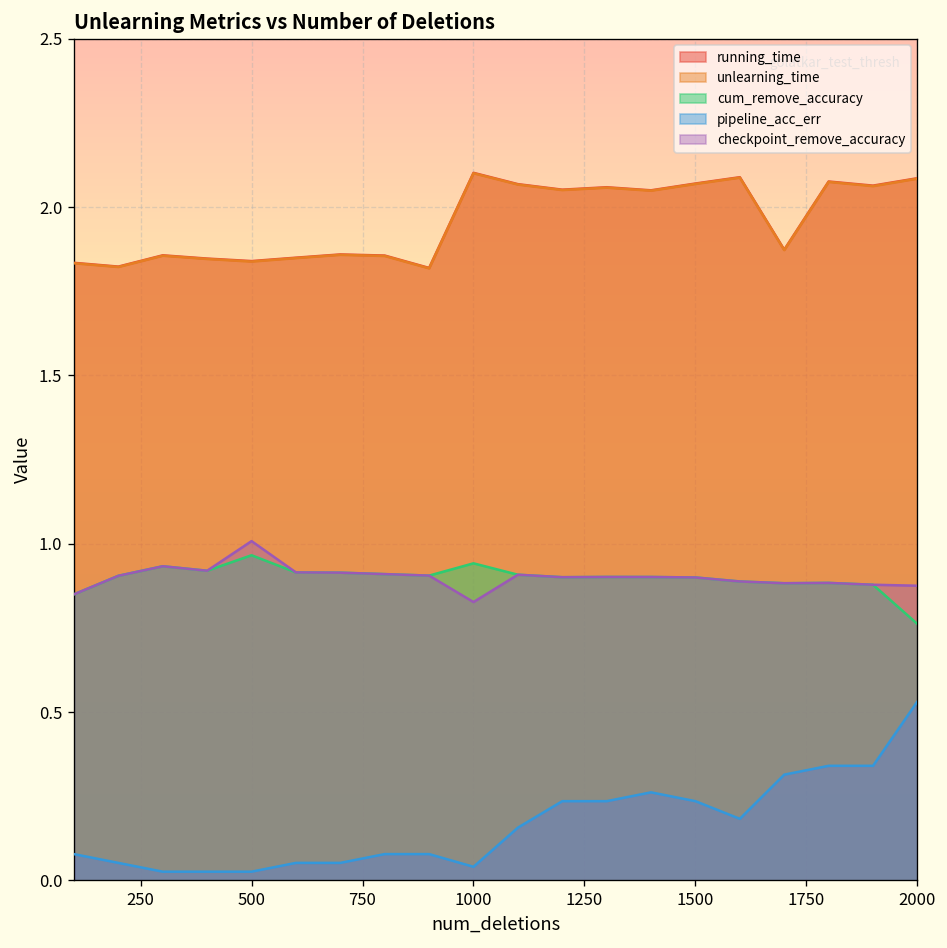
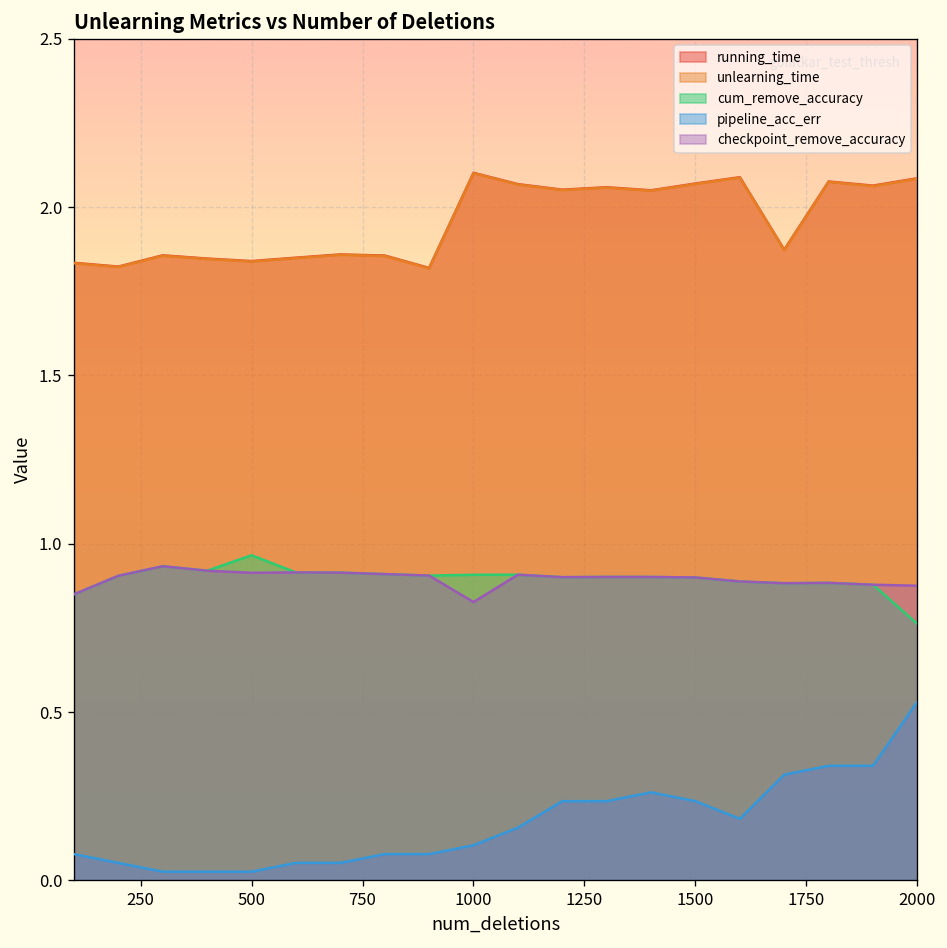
  {
    "cum_remove_accuracy": {
      "500": 0.97,
-     "1000": 0.94,
+     "1000": 0.91,
      "2000": 0.76
    },
    "pipeline_acc_err": {
      "500": 0.03,
-     "1000": 0.04,
+     "1000": 0.10,
      "1500": 0.24,
      "2000": 0.53
    },
    "checkpoint_remove_accuracy": {
-     "500": 1.01,
+     "500": 0.91,
      "1000": 0.83,
      "2000": 0.88
    }
  }
